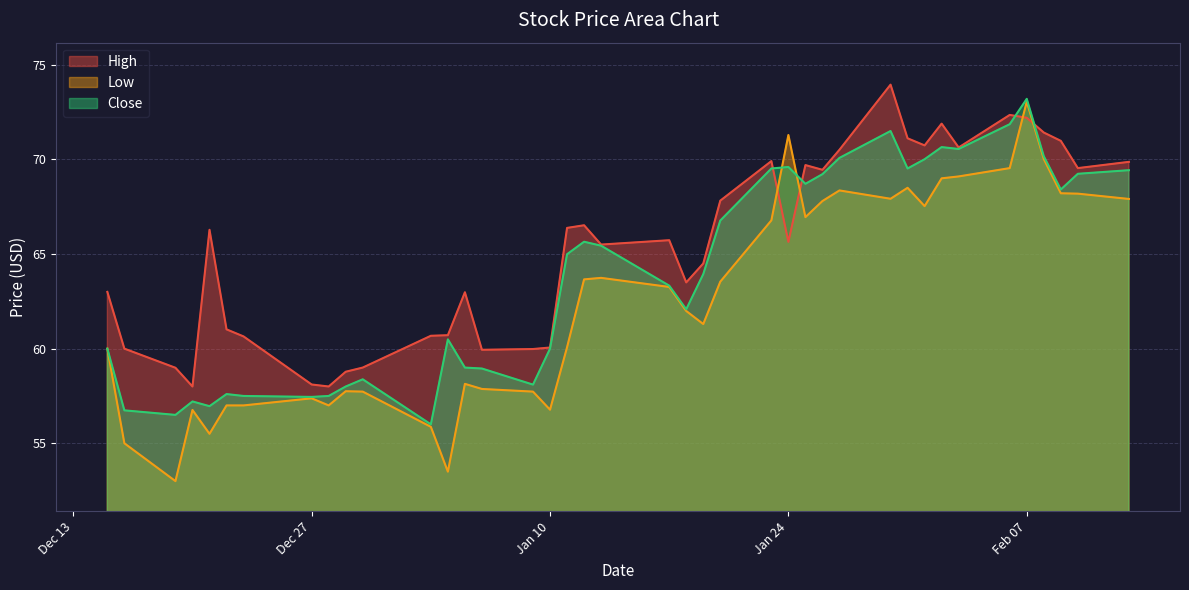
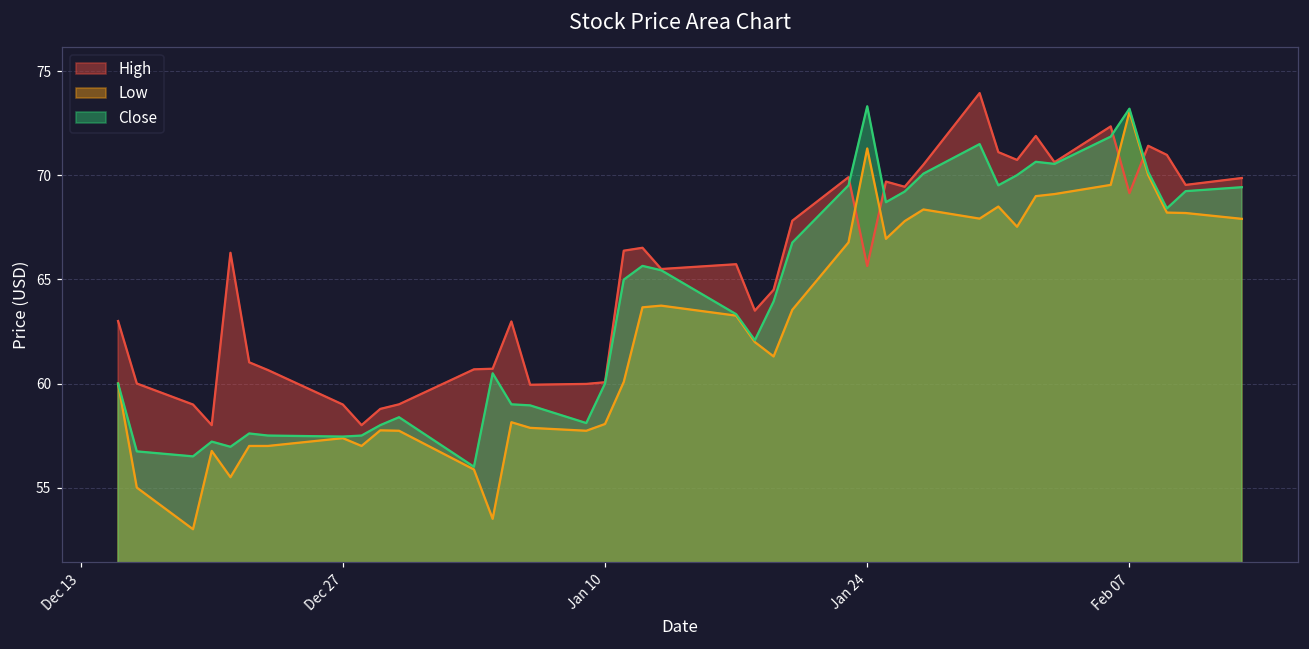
  {
    "High": {
-     "Dec 27": 58.1,
+     "Dec 27": 59.0,
      "Jan 24": 65.6,
-     "Feb 07": 72.2
+     "Feb 07": 69.1
    },
    "Low": {
-     "Jan 10": 56.8,
+     "Jan 10": 58.1,
      "Jan 24": 71.3,
      "Feb 07": 73.0
    },
    "Close": {
-     "Jan 24": 69.6,
+     "Jan 24": 73.3,
      "Feb 07": 73.2
    }
  }
